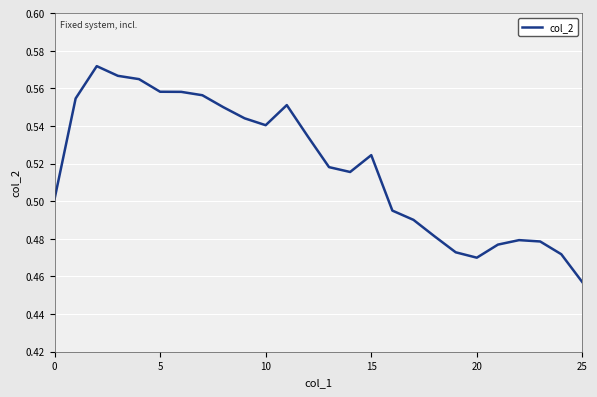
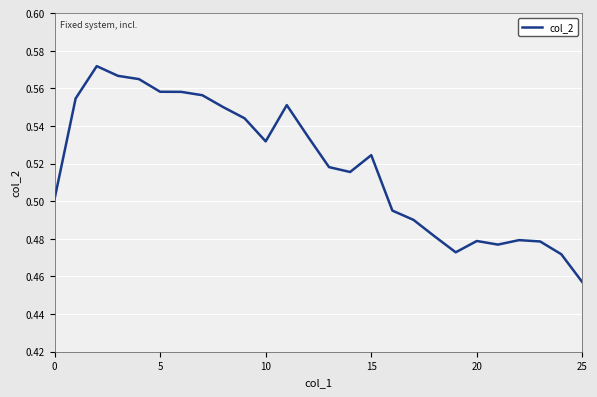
  {
    "0": 0.501,
    "5": 0.558,
-   "10": 0.540,
+   "10": 0.532,
    "15": 0.525,
-   "20": 0.470,
+   "20": 0.479,
    "25": 0.457
  }
